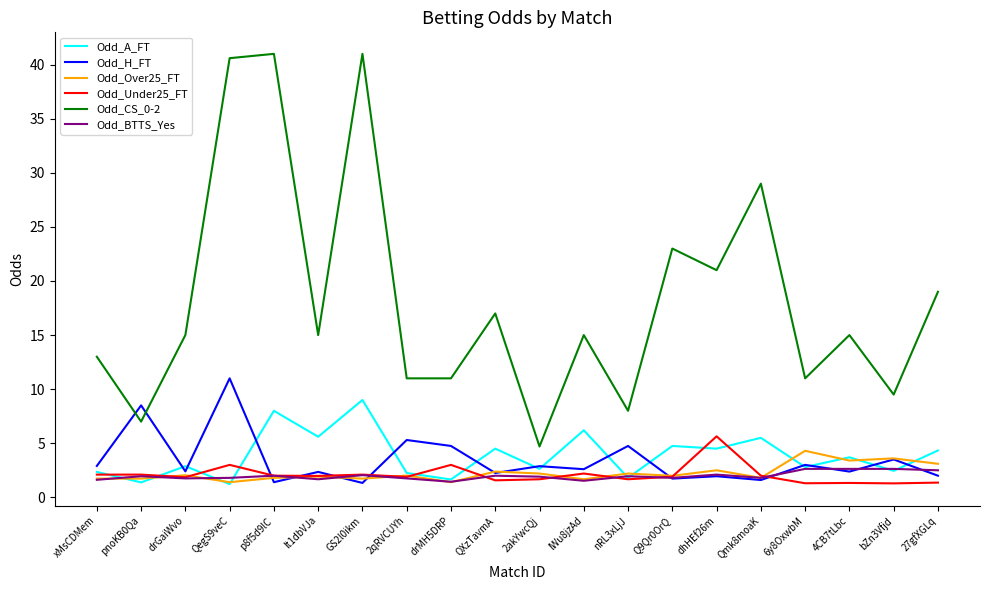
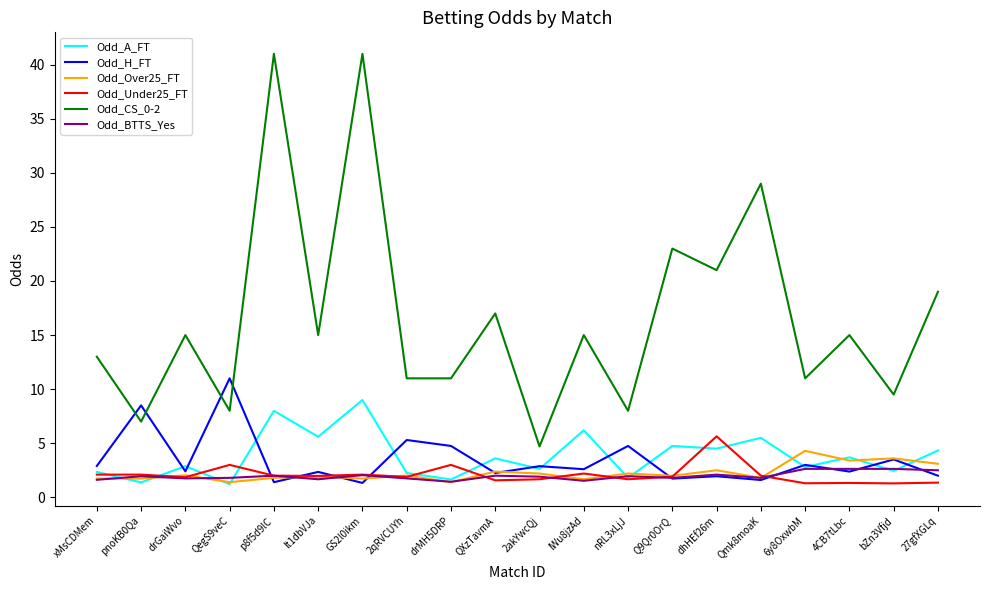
  {
    "Odd_A_FT": {
      "xMsCDMem": 2.4,
      "pnoKB0Qa": 1.4,
      "drGaiWvo": 2.9,
      "p8f5d9lC": 8.0,
      "lt1dbVJa": 5.6,
      "GS2l0ikm": 9.0,
      "2qRVCUYh": 2.3,
-     "QXzTavmA": 4.5,
+     "QXzTavmA": 3.6,
      "2akYwcQj": 2.6,
      "lWu8jzAd": 6.2,
      "Q9Qr0OrQ": 4.8,
      "dhHEf26m": 4.5,
      "Qmk8moaK": 5.5,
      "4CB7tLbc": 3.7,
      "27gfXGLq": 4.3
    },
    "Odd_H_FT": {
      "xMsCDMem": 2.9,
      "pnoKB0Qa": 8.5,
      "drGaiWvo": 2.4,
      "QegS9veC": 11.0,
      "p8f5d9lC": 1.4,
      "lt1dbVJa": 2.4,
      "GS2l0ikm": 1.3,
      "2qRVCUYh": 5.3,
      "drMH5DRP": 4.8,
      "2akYwcQj": 2.9,
      "lWu8jzAd": 2.6,
      "nRL3xLjJ": 4.8,
      "4CB7tLbc": 2.4,
      "27gfXGLq": 2.0
    },
    "Odd_Over25_FT": {
      "GS2l0ikm": 1.7,
      "2akYwcQj": 2.2,
      "nRL3xLjJ": 2.2,
      "dhHEf26m": 2.5,
      "6y8OxwbM": 4.3,
      "4CB7tLbc": 3.4,
      "27gfXGLq": 3.1
    },
    "Odd_Under25_FT": {
      "xMsCDMem": 2.1,
      "QegS9veC": 3.0,
      "drMH5DRP": 3.0,
      "QXzTavmA": 1.6,
      "2akYwcQj": 1.7,
      "lWu8jzAd": 2.2,
      "dhHEf26m": 5.6,
      "6y8OxwbM": 1.3,
      "4CB7tLbc": 1.3,
      "bZn3Vfjd": 1.3,
      "27gfXGLq": 1.4
    },
    "Odd_CS_0-2": {
      "xMsCDMem": 13.0,
      "pnoKB0Qa": 7.0,
      "drGaiWvo": 15.0,
-     "QegS9veC": 40.6,
+     "QegS9veC": 8.0,
      "p8f5d9lC": 41.0,
      "lt1dbVJa": 15.0,
      "GS2l0ikm": 41.0,
      "2qRVCUYh": 11.0,
      "drMH5DRP": 11.0,
      "QXzTavmA": 17.0,
      "2akYwcQj": 4.7,
      "lWu8jzAd": 15.0,
      "nRL3xLjJ": 8.0,
      "Q9Qr0OrQ": 23.0,
      "dhHEf26m": 21.0,
      "Qmk8moaK": 29.0,
      "6y8OxwbM": 11.0,
      "4CB7tLbc": 15.0,
      "bZn3Vfjd": 9.5,
      "27gfXGLq": 19.0
    },
    "Odd_BTTS_Yes": {
      "QegS9veC": 1.8,
      "lt1dbVJa": 1.7,
      "QXzTavmA": 2.0,
      "2akYwcQj": 1.9,
      "4CB7tLbc": 2.6,
      "27gfXGLq": 2.5
    }
  }
